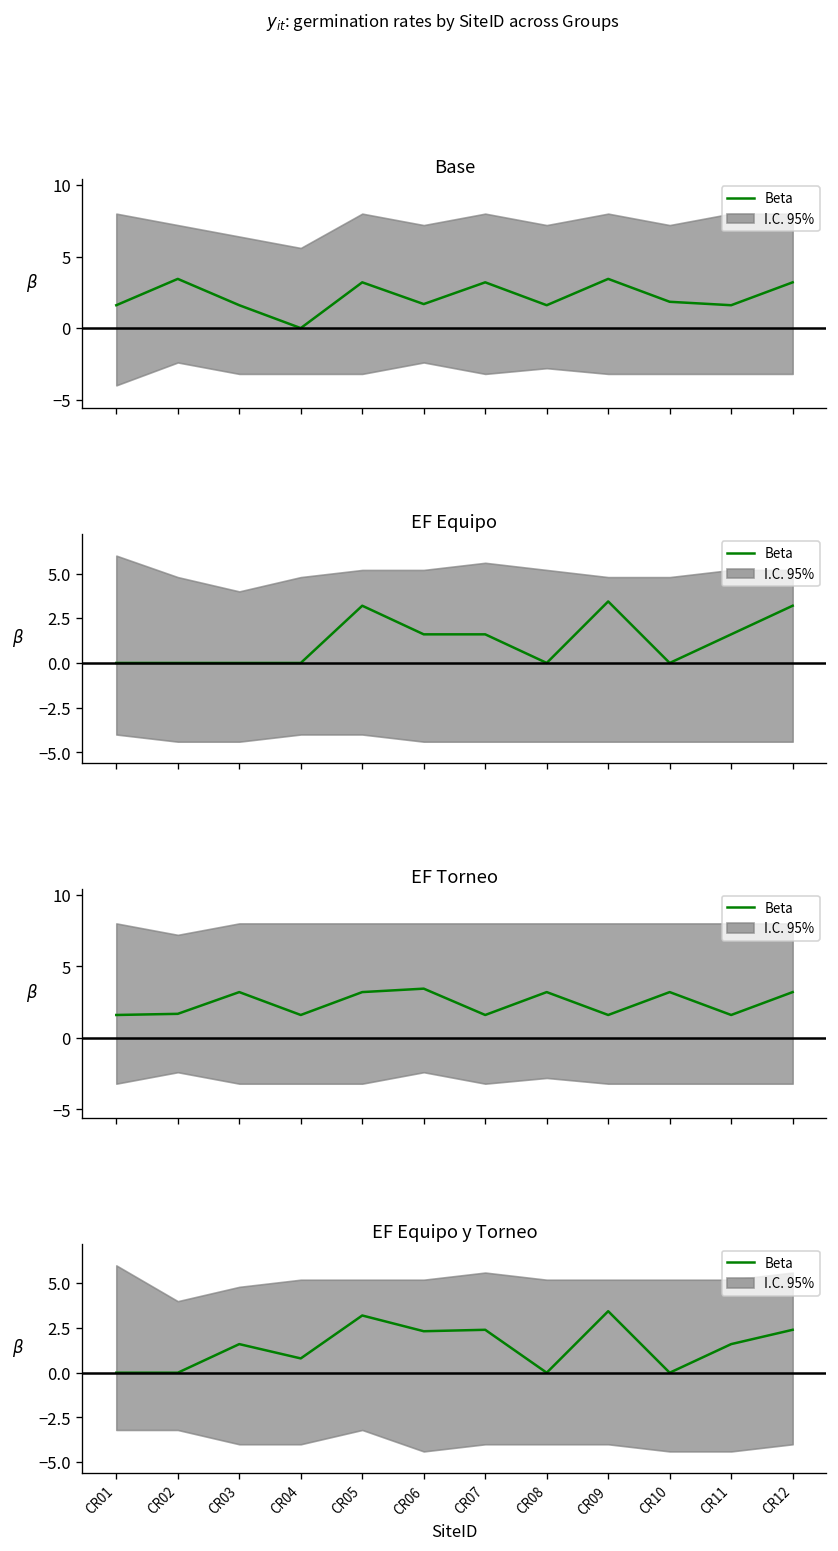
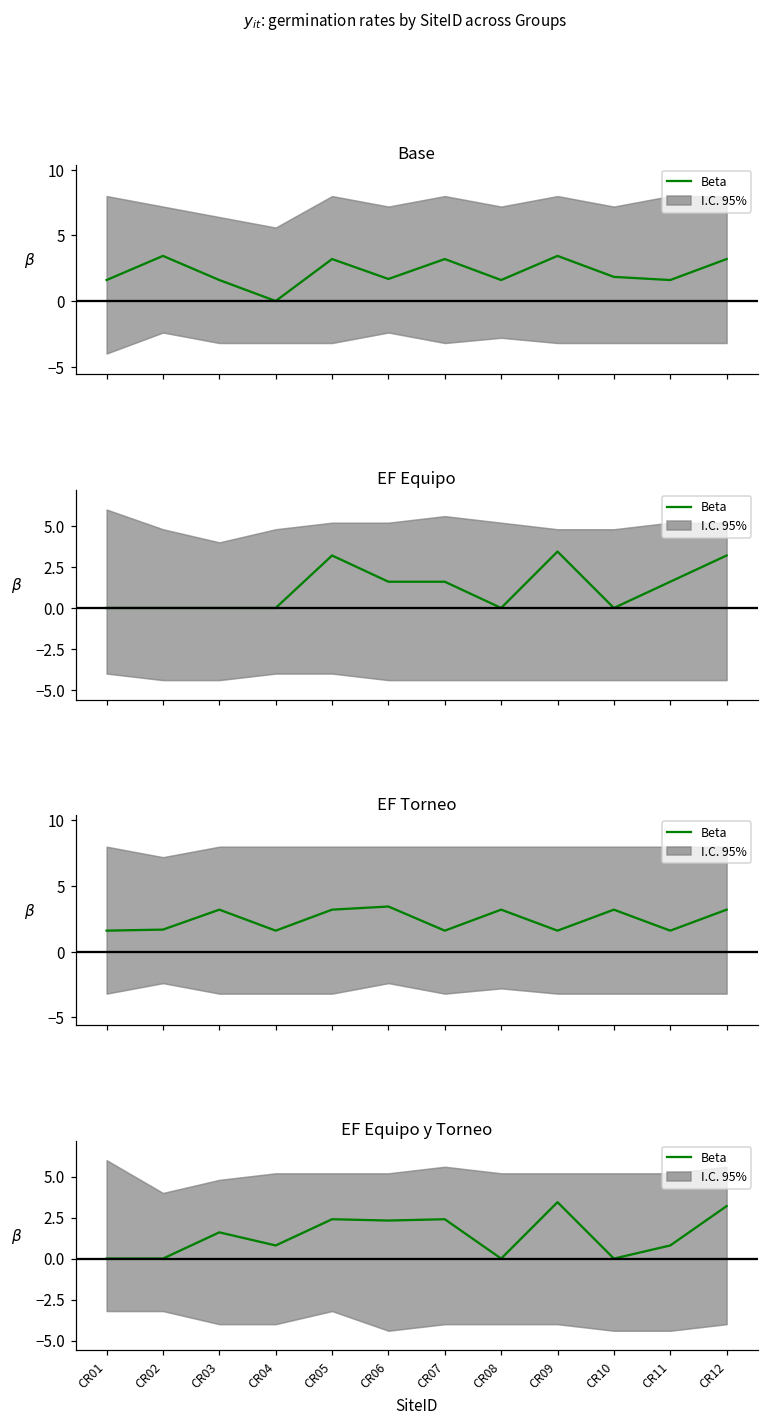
  {
    "EF Equipo y Torneo": {
      "Beta": {
        "CR01": 0.0,
        "CR02": 0.0,
        "CR03": 1.6,
        "CR04": 0.8,
-       "CR05": 3.2,
+       "CR05": 2.4,
        "CR06": 2.3,
        "CR07": 2.4,
        "CR08": 0.0,
        "CR09": 3.4,
        "CR10": 0.0,
-       "CR11": 1.6,
-       "CR12": 2.4
+       "CR11": 0.8,
+       "CR12": 3.2
      }
    }
  }
